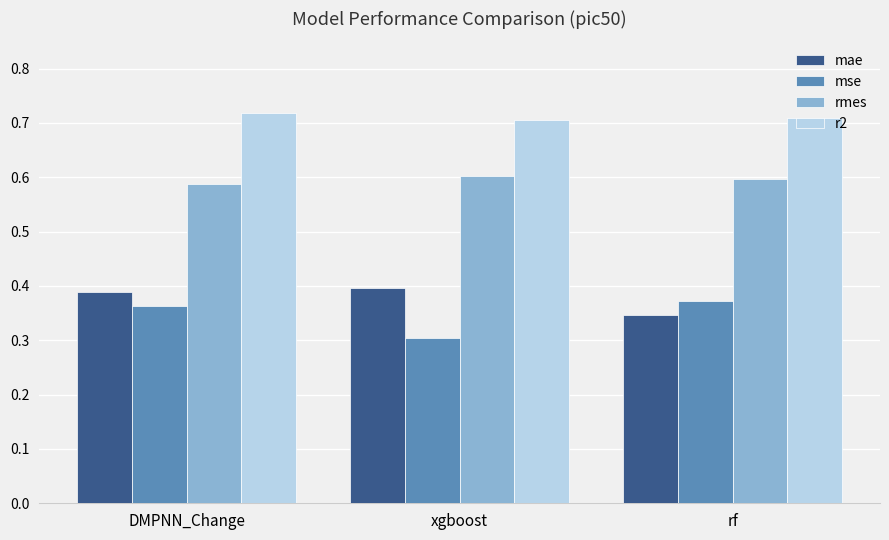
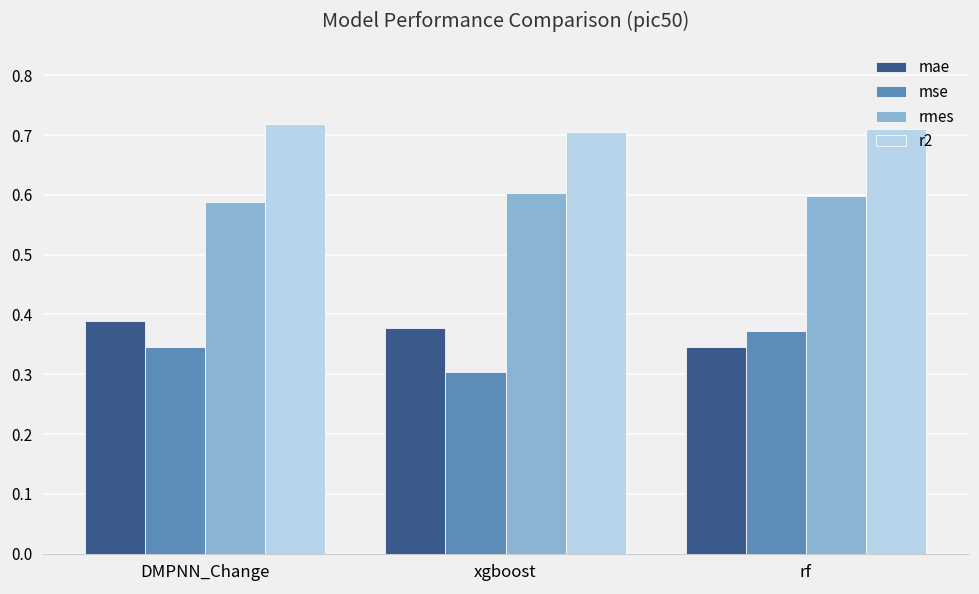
  {
    "mae": {
      "DMPNN_Change": 0.39,
-     "xgboost": 0.40,
+     "xgboost": 0.38,
      "rf": 0.35
    },
    "mse": {
-     "DMPNN_Change": 0.36,
+     "DMPNN_Change": 0.35,
      "xgboost": 0.30,
      "rf": 0.37
    }
  }
